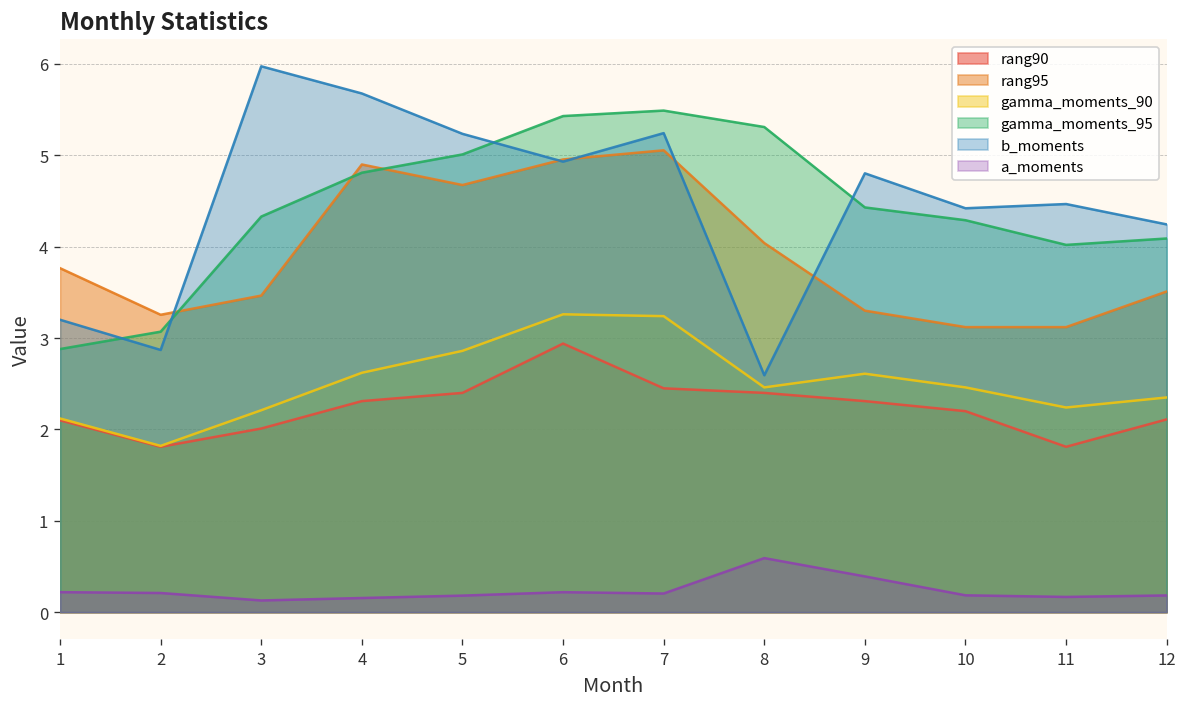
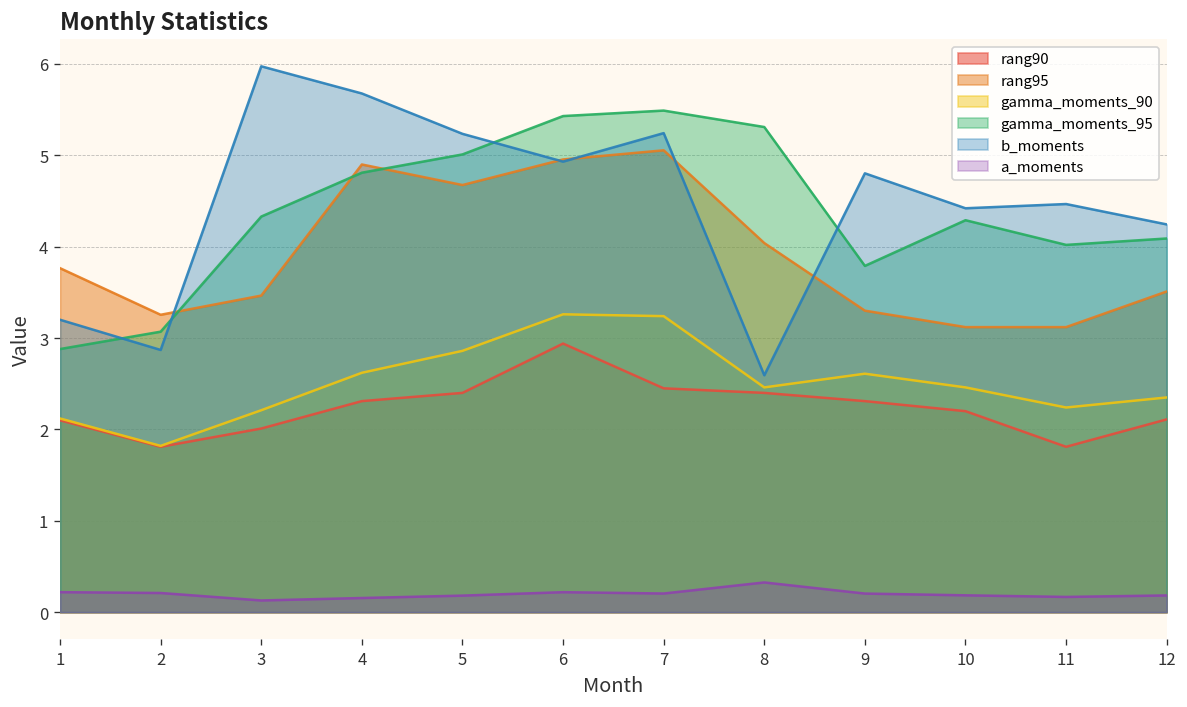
  {
    "gamma_moments_95": {
      "1": 2.9,
      "2": 3.1,
      "3": 4.3,
      "4": 4.8,
      "5": 5.0,
      "6": 5.4,
      "7": 5.5,
      "8": 5.3,
-     "9": 4.4,
+     "9": 3.8,
      "10": 4.3,
      "11": 4.0,
      "12": 4.1
    },
    "b_moments": {
      "1": 3.2,
      "2": 2.9,
      "3": 6.0,
      "4": 5.7,
      "5": 5.2,
      "7": 5.2,
      "8": 2.6,
      "9": 4.8,
      "10": 4.4,
      "11": 4.5,
      "12": 4.2
    },
    "a_moments": {
      "1": 0.2,
      "2": 0.2,
      "3": 0.1,
      "4": 0.2,
      "5": 0.2,
      "6": 0.2,
      "7": 0.2,
-     "8": 0.6,
-     "9": 0.4,
+     "8": 0.3,
+     "9": 0.2,
      "10": 0.2,
      "11": 0.2,
      "12": 0.2
    }
  }
